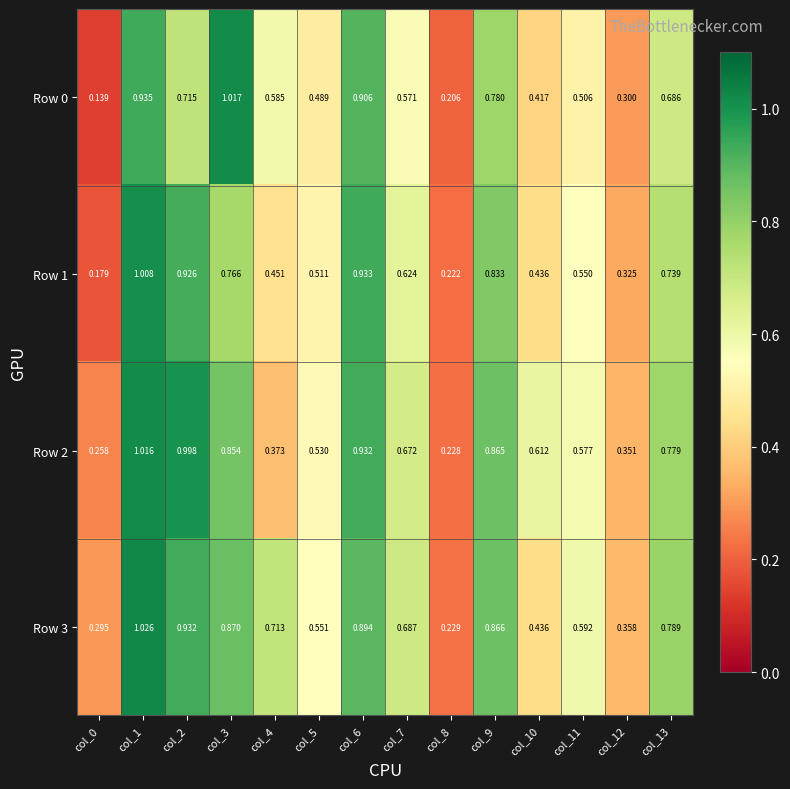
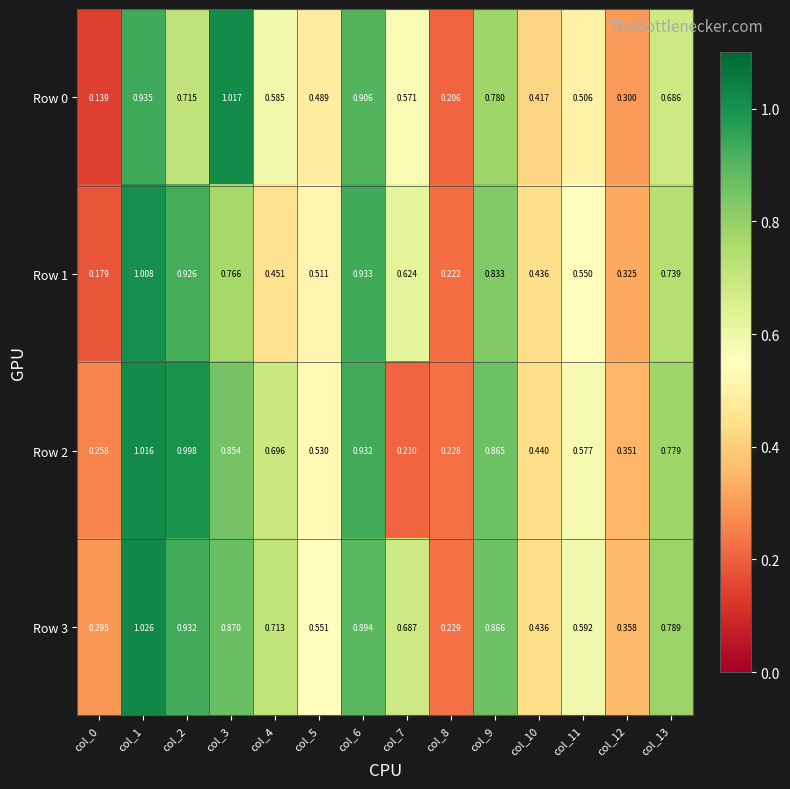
  {
    "Row 0": {
      "col_0": 0.139,
      "col_1": 0.935,
      "col_2": 0.715,
      "col_3": 1.017,
      "col_4": 0.585,
      "col_5": 0.489,
      "col_6": 0.906,
      "col_7": 0.571,
      "col_8": 0.206,
      "col_9": 0.780,
      "col_10": 0.417,
      "col_11": 0.506,
      "col_12": 0.300,
      "col_13": 0.686
    },
    "Row 1": {
      "col_0": 0.179,
      "col_1": 1.008,
      "col_2": 0.926,
      "col_3": 0.766,
      "col_4": 0.451,
      "col_5": 0.511,
      "col_6": 0.933,
      "col_7": 0.624,
      "col_8": 0.222,
      "col_9": 0.833,
      "col_10": 0.436,
      "col_11": 0.550,
      "col_12": 0.325,
      "col_13": 0.739
    },
    "Row 2": {
      "col_0": 0.258,
      "col_1": 1.016,
      "col_2": 0.998,
      "col_3": 0.854,
-     "col_4": 0.373,
+     "col_4": 0.696,
      "col_5": 0.530,
      "col_6": 0.932,
-     "col_7": 0.672,
+     "col_7": 0.210,
      "col_8": 0.228,
      "col_9": 0.865,
-     "col_10": 0.612,
+     "col_10": 0.440,
      "col_11": 0.577,
      "col_12": 0.351,
      "col_13": 0.779
    },
    "Row 3": {
      "col_0": 0.295,
      "col_1": 1.026,
      "col_2": 0.932,
      "col_3": 0.870,
      "col_4": 0.713,
      "col_5": 0.551,
      "col_6": 0.894,
      "col_7": 0.687,
      "col_8": 0.229,
      "col_9": 0.866,
      "col_10": 0.436,
      "col_11": 0.592,
      "col_12": 0.358,
      "col_13": 0.789
    }
  }
